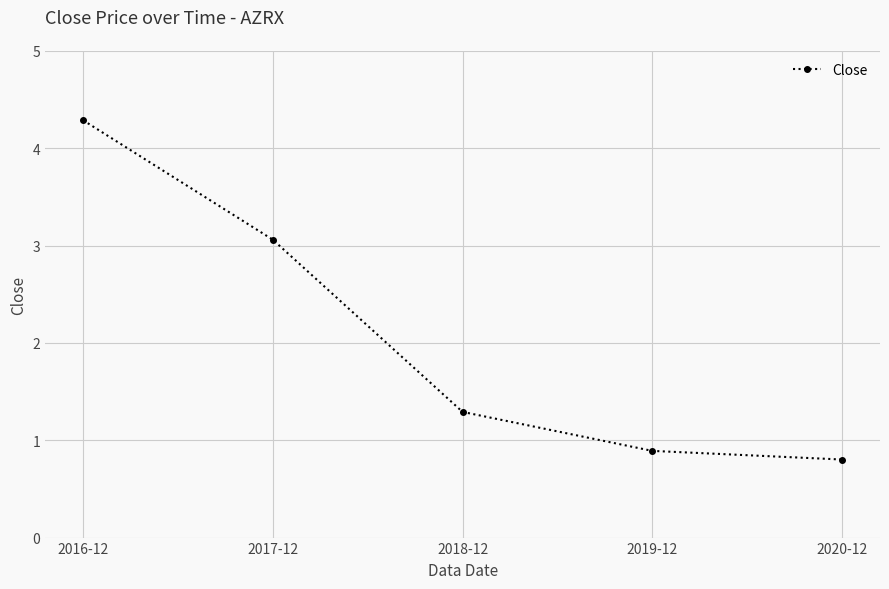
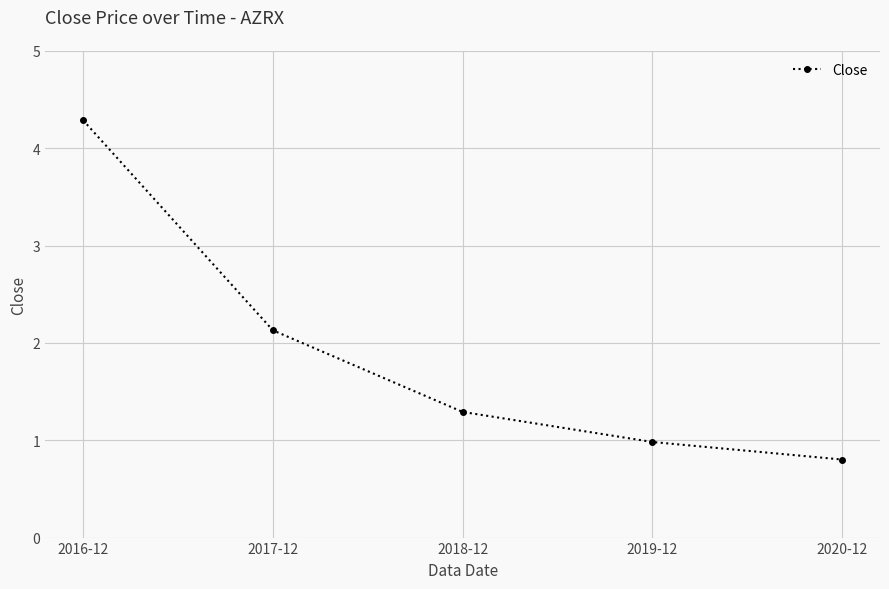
  {
    "2016-12": 4.3,
-   "2017-12": 3.1,
+   "2017-12": 2.1,
    "2018-12": 1.3,
-   "2019-12": 0.9,
+   "2019-12": 1.0,
    "2020-12": 0.8
  }
